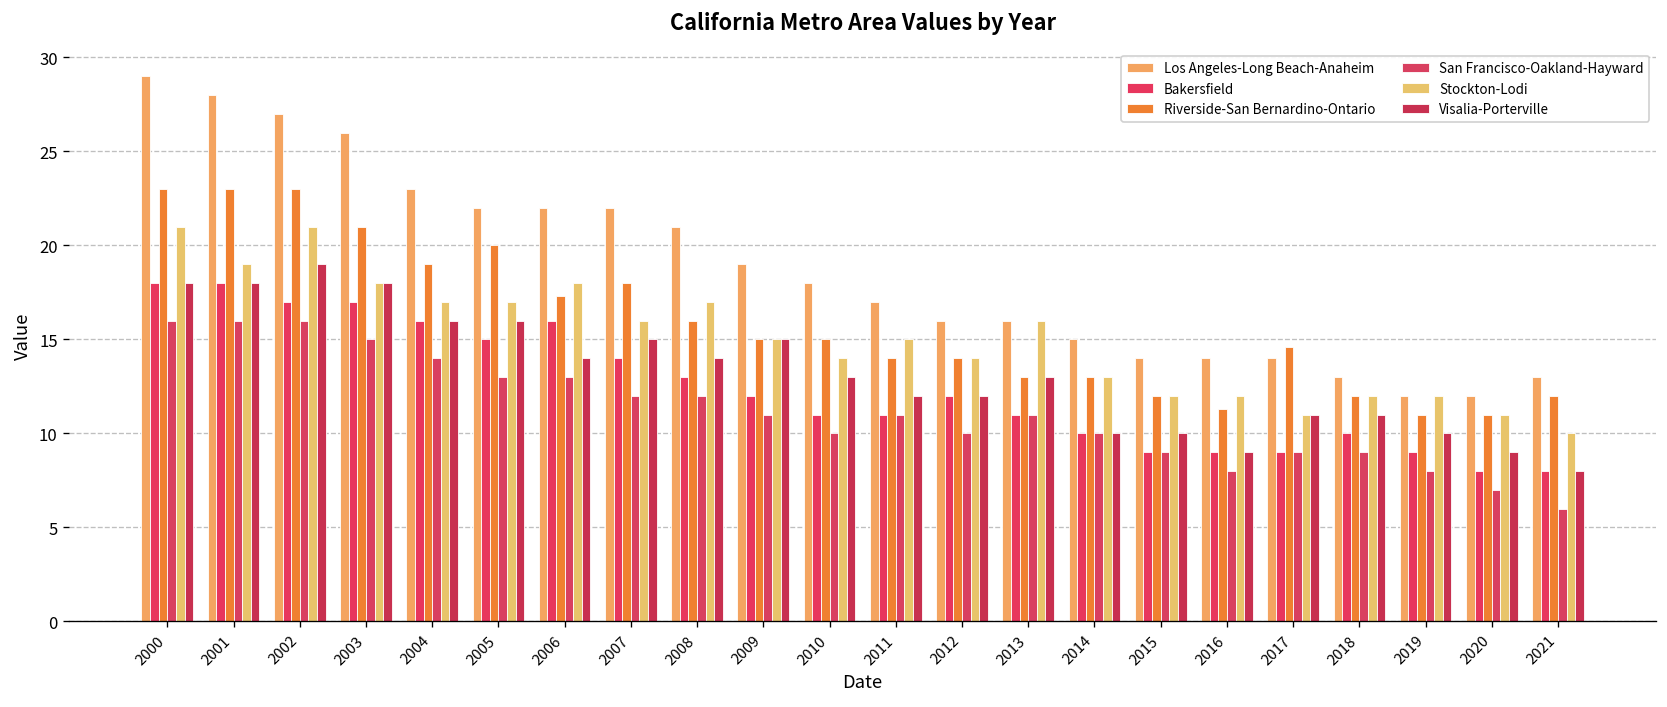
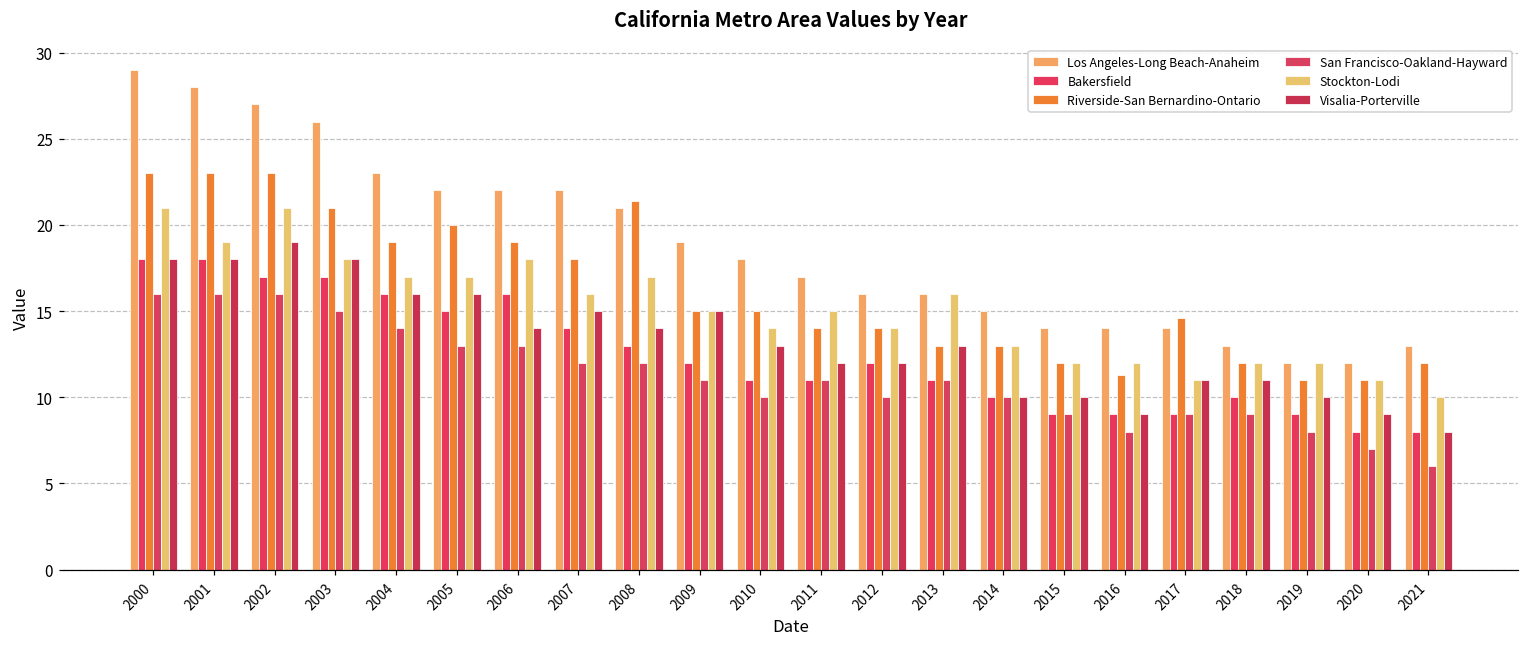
  {
    "Riverside-San Bernardino-Ontario": {
      "2000": 23.0,
      "2001": 23.0,
      "2002": 23.0,
      "2003": 21.0,
      "2004": 19.0,
      "2005": 20.0,
-     "2006": 17.3,
+     "2006": 19.0,
      "2007": 18.0,
-     "2008": 16.0,
+     "2008": 21.4,
      "2009": 15.0,
      "2010": 15.0,
      "2011": 14.0,
      "2012": 14.0,
      "2013": 13.0,
      "2014": 13.0,
      "2015": 12.0,
      "2016": 11.3,
      "2017": 14.6,
      "2018": 12.0,
      "2019": 11.0,
      "2020": 11.0,
      "2021": 12.0
    }
  }
